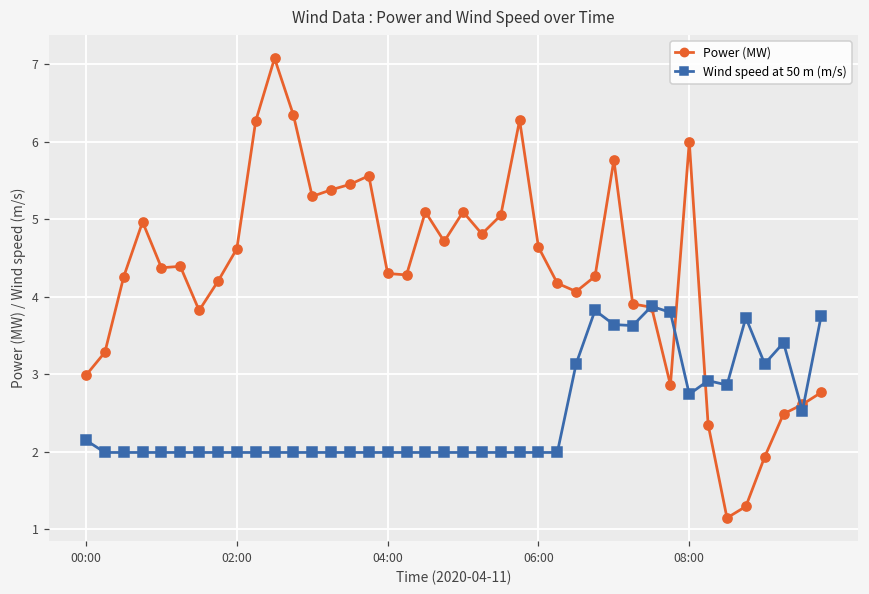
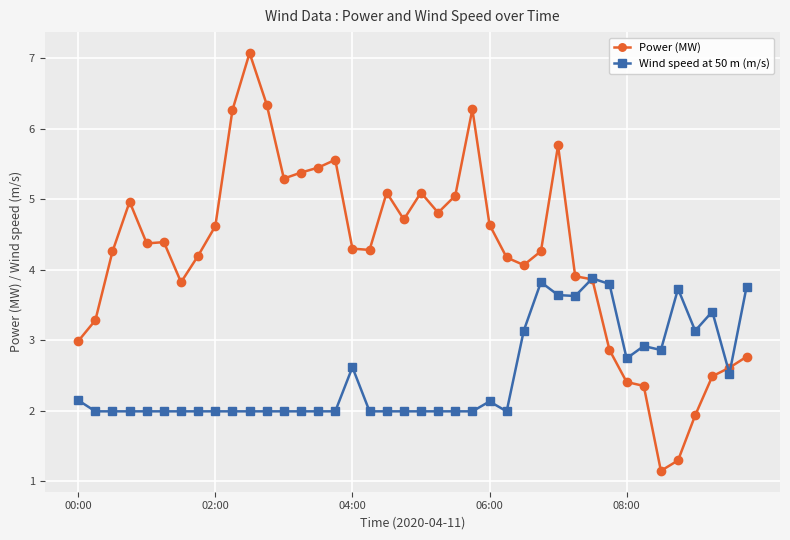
  {
    "Power (MW)": {
      "00:00": 3.0,
      "02:00": 4.6,
      "04:00": 4.3,
      "06:00": 4.6,
-     "08:00": 6.0
+     "08:00": 2.4
    },
    "Wind speed at 50 m (m/s)": {
      "00:00": 2.2,
      "02:00": 2.0,
-     "04:00": 2.0,
-     "06:00": 2.0,
+     "04:00": 2.6,
+     "06:00": 2.1,
      "08:00": 2.7
    }
  }
